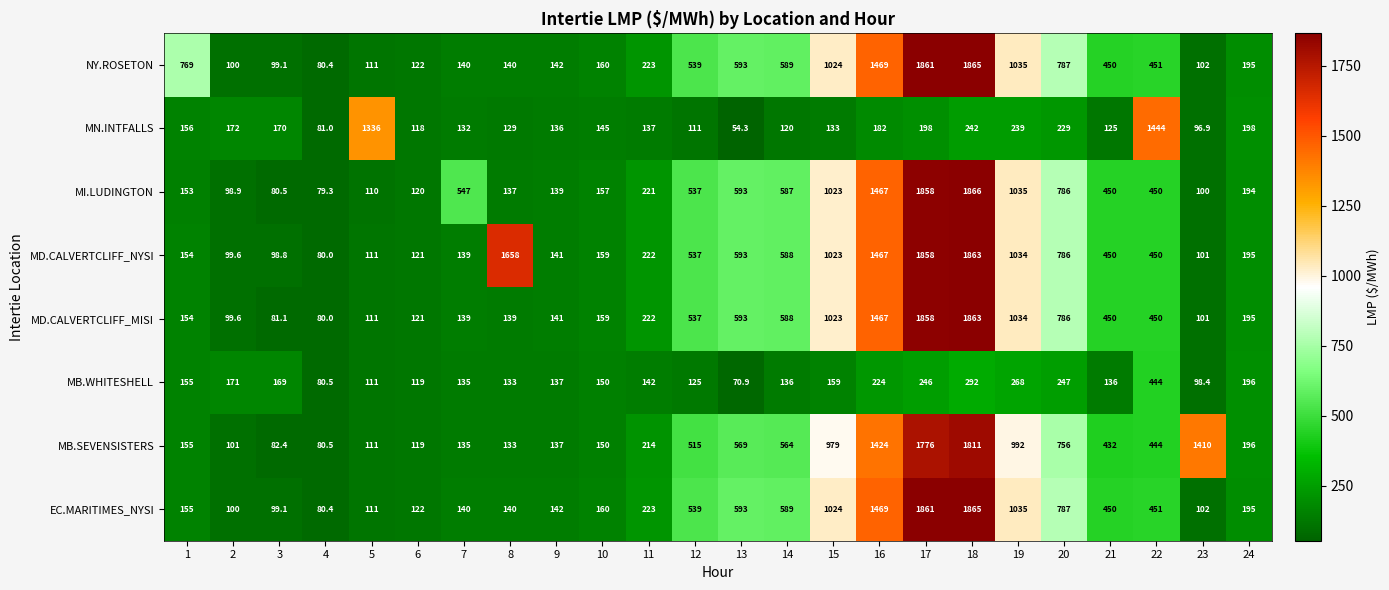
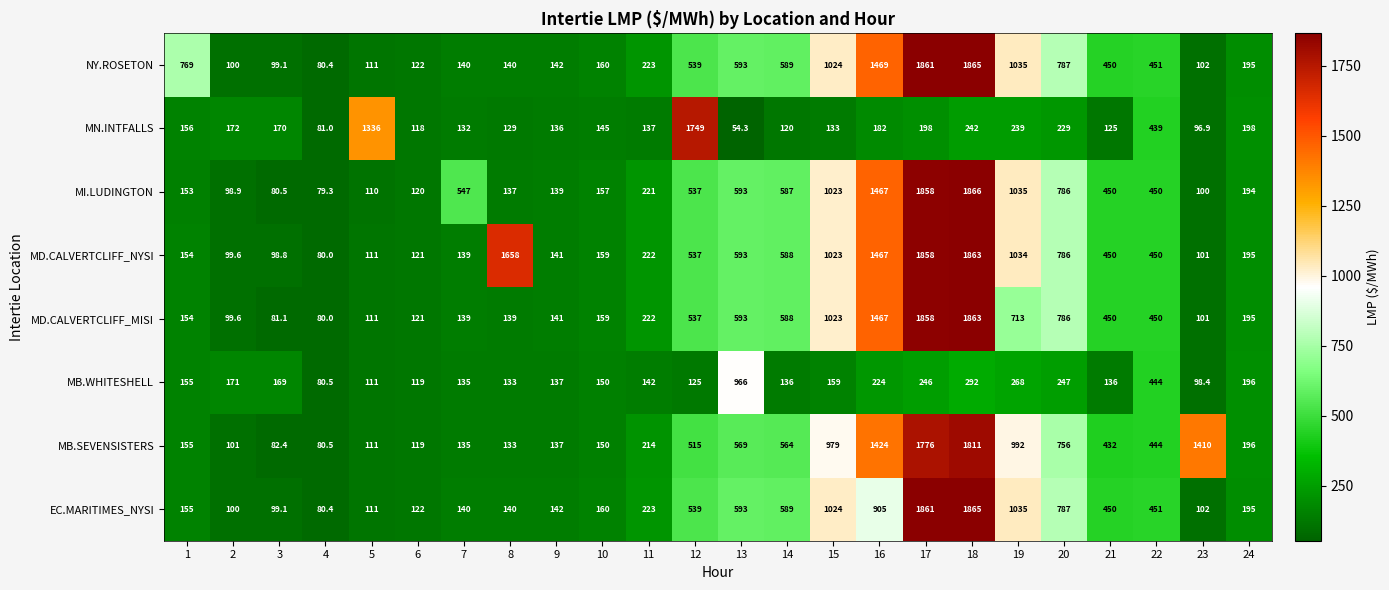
  {
    "NY.ROSETON": {
      "1": 769,
      "2": 100,
      "3": 99.1,
      "4": 80.4,
      "5": 111,
      "6": 122,
      "7": 140,
      "8": 140,
      "9": 142,
      "10": 160,
      "11": 223,
      "12": 539,
      "13": 593,
      "14": 589,
      "15": 1024,
      "16": 1469,
      "17": 1861,
      "18": 1865,
      "19": 1035,
      "20": 787,
      "21": 450,
      "22": 451,
      "23": 102,
      "24": 195
    },
    "MN.INTFALLS": {
      "1": 156,
      "2": 172,
      "3": 170,
      "4": 81.0,
      "5": 1336,
      "6": 118,
      "7": 132,
      "8": 129,
      "9": 136,
      "10": 145,
      "11": 137,
-     "12": 111,
+     "12": 1749,
      "13": 54.3,
      "14": 120,
      "15": 133,
      "16": 182,
      "17": 198,
      "18": 242,
      "19": 239,
      "20": 229,
      "21": 125,
-     "22": 1444,
+     "22": 439,
      "23": 96.9,
      "24": 198
    },
    "MI.LUDINGTON": {
      "1": 153,
      "2": 98.9,
      "3": 80.5,
      "4": 79.3,
      "5": 110,
      "6": 120,
      "7": 547,
      "8": 137,
      "9": 139,
      "10": 157,
      "11": 221,
      "12": 537,
      "13": 593,
      "14": 587,
      "15": 1023,
      "16": 1467,
      "17": 1858,
      "18": 1866,
      "19": 1035,
      "20": 786,
      "21": 450,
      "22": 450,
      "23": 100,
      "24": 194
    },
    "MD.CALVERTCLIFF_NYSI": {
      "1": 154,
      "2": 99.6,
      "3": 98.8,
      "4": 80.0,
      "5": 111,
      "6": 121,
      "7": 139,
      "8": 1658,
      "9": 141,
      "10": 159,
      "11": 222,
      "12": 537,
      "13": 593,
      "14": 588,
      "15": 1023,
      "16": 1467,
      "17": 1858,
      "18": 1863,
      "19": 1034,
      "20": 786,
      "21": 450,
      "22": 450,
      "23": 101,
      "24": 195
    },
    "MD.CALVERTCLIFF_MISI": {
      "1": 154,
      "2": 99.6,
      "3": 81.1,
      "4": 80.0,
      "5": 111,
      "6": 121,
      "7": 139,
      "8": 139,
      "9": 141,
      "10": 159,
      "11": 222,
      "12": 537,
      "13": 593,
      "14": 588,
      "15": 1023,
      "16": 1467,
      "17": 1858,
      "18": 1863,
-     "19": 1034,
+     "19": 713,
      "20": 786,
      "21": 450,
      "22": 450,
      "23": 101,
      "24": 195
    },
    "MB.WHITESHELL": {
      "1": 155,
      "2": 171,
      "3": 169,
      "4": 80.5,
      "5": 111,
      "6": 119,
      "7": 135,
      "8": 133,
      "9": 137,
      "10": 150,
      "11": 142,
      "12": 125,
-     "13": 70.9,
+     "13": 966,
      "14": 136,
      "15": 159,
      "16": 224,
      "17": 246,
      "18": 292,
      "19": 268,
      "20": 247,
      "21": 136,
      "22": 444,
      "23": 98.4,
      "24": 196
    },
    "MB.SEVENSISTERS": {
      "1": 155,
      "2": 101,
      "3": 82.4,
      "4": 80.5,
      "5": 111,
      "6": 119,
      "7": 135,
      "8": 133,
      "9": 137,
      "10": 150,
      "11": 214,
      "12": 515,
      "13": 569,
      "14": 564,
      "15": 979,
      "16": 1424,
      "17": 1776,
      "18": 1811,
      "19": 992,
      "20": 756,
      "21": 432,
      "22": 444,
      "23": 1410,
      "24": 196
    },
    "EC.MARITIMES_NYSI": {
      "1": 155,
      "2": 100,
      "3": 99.1,
      "4": 80.4,
      "5": 111,
      "6": 122,
      "7": 140,
      "8": 140,
      "9": 142,
      "10": 160,
      "11": 223,
      "12": 539,
      "13": 593,
      "14": 589,
      "15": 1024,
-     "16": 1469,
+     "16": 905,
      "17": 1861,
      "18": 1865,
      "19": 1035,
      "20": 787,
      "21": 450,
      "22": 451,
      "23": 102,
      "24": 195
    }
  }
